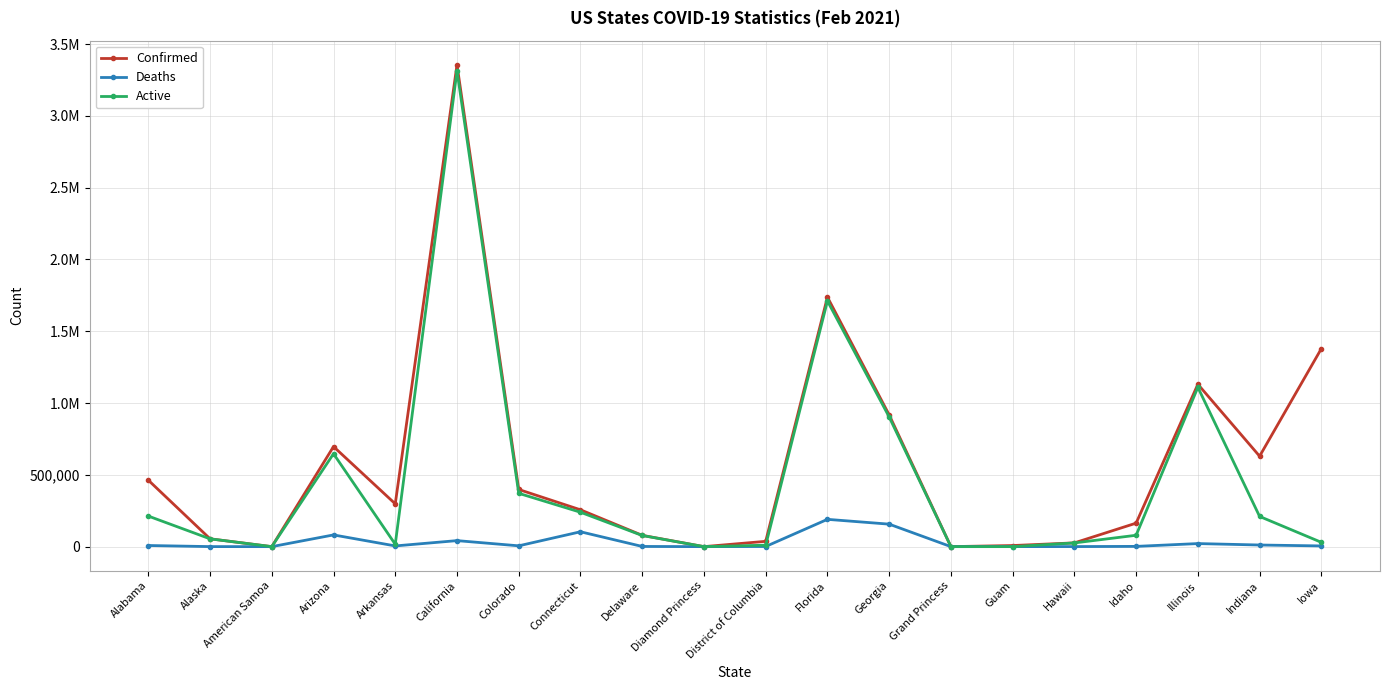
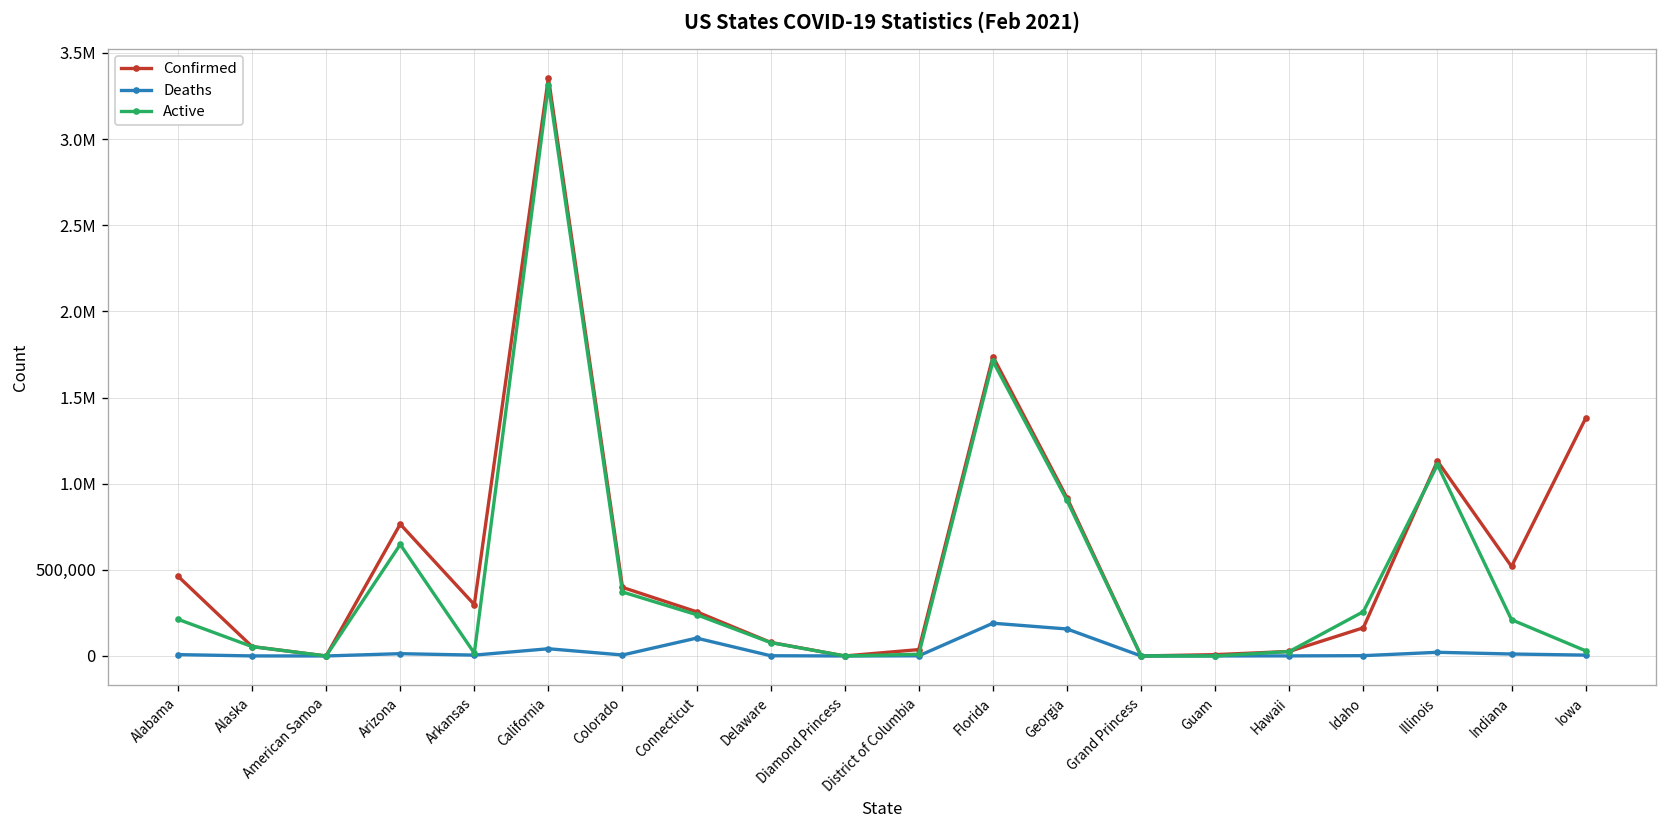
  {
    "Confirmed": {
      "Alabama": "460,000",
-     "Arizona": "700,000",
+     "Arizona": "770,000",
      "Arkansas": "300,000",
      "California": "3,360,000",
      "Colorado": "400,000",
      "District of Columbia": "40,000",
      "Florida": "1,740,000",
      "Idaho": "160,000",
      "Illinois": "1,130,000",
-     "Indiana": "630,000",
+     "Indiana": "520,000",
      "Iowa": "1,380,000"
    },
    "Deaths": {
      "Alabama": "10,000",
      "Alaska": "0",
-     "Arizona": "80,000",
+     "Arizona": "10,000",
      "California": "40,000",
      "Colorado": "10,000",
      "Connecticut": "100,000",
      "Delaware": "0",
      "Florida": "190,000",
      "Georgia": "160,000",
      "Hawaii": "0",
      "Idaho": "0",
      "Illinois": "20,000",
      "Indiana": "10,000",
      "Iowa": "0"
    },
    "Active": {
      "Alabama": "210,000",
      "Arizona": "650,000",
      "California": "3,310,000",
      "Colorado": "370,000",
      "Florida": "1,710,000",
-     "Idaho": "80,000",
+     "Idaho": "260,000",
      "Illinois": "1,110,000",
      "Indiana": "210,000",
      "Iowa": "30,000"
    }
  }
